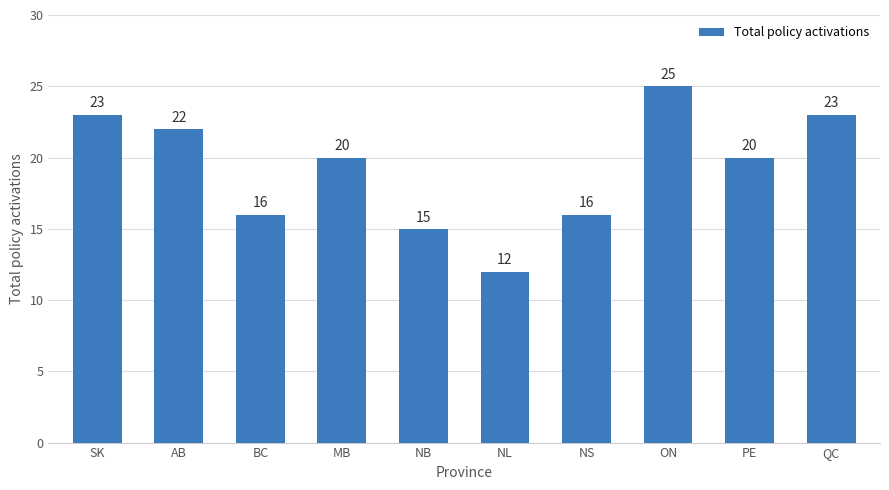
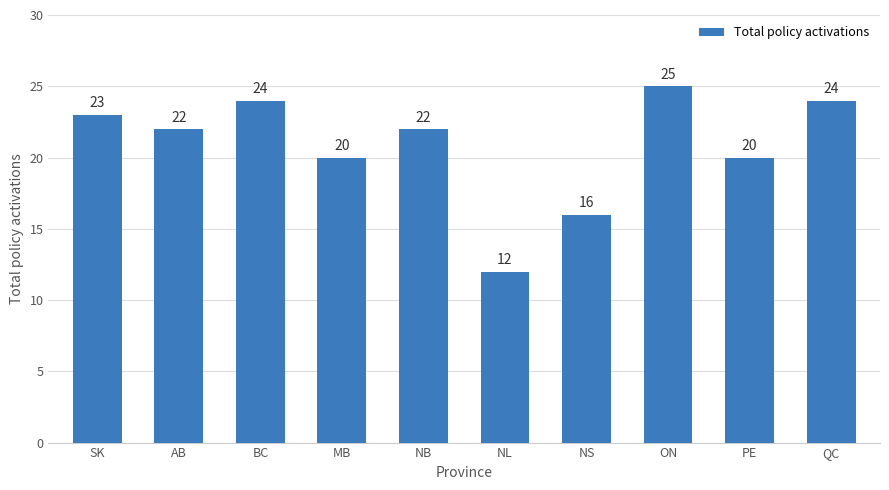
  {
    "SK": 23,
    "AB": 22,
-   "BC": 16,
+   "BC": 24,
    "MB": 20,
-   "NB": 15,
+   "NB": 22,
    "NL": 12,
    "NS": 16,
    "ON": 25,
    "PE": 20,
-   "QC": 23
+   "QC": 24
  }
